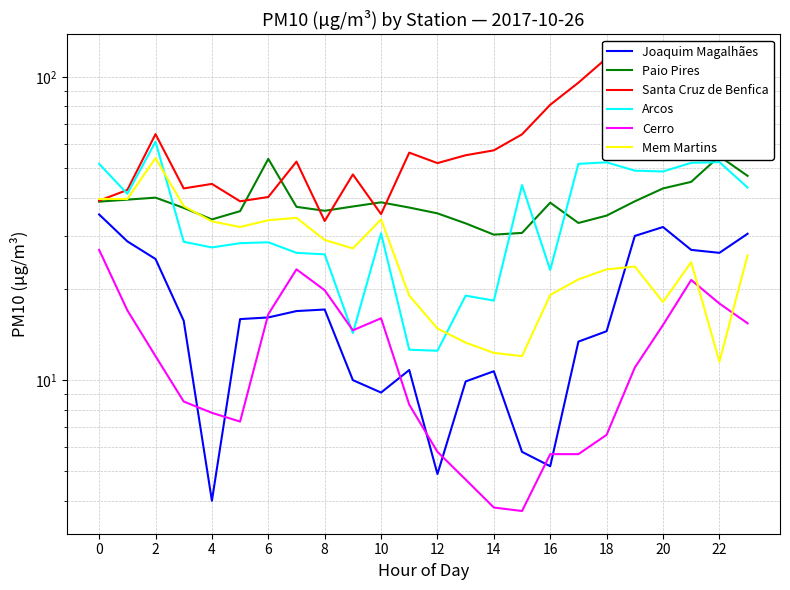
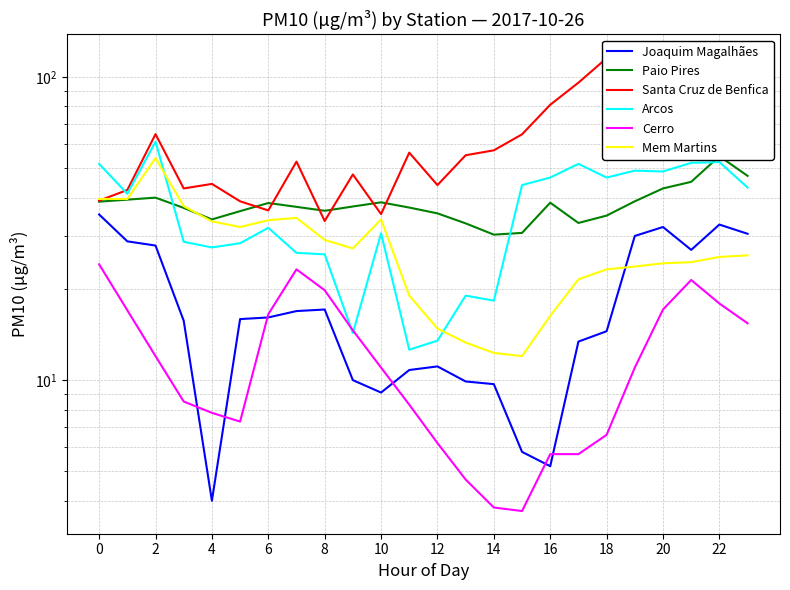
  {
    "Joaquim Magalhães": {
      "0": 35,
-     "2": 25,
+     "2": 28,
      "4": 4.0,
      "6": 16,
      "8": 17,
      "10": 9.1,
-     "12": 4.9,
-     "14": 10.7,
+     "12": 11.1,
+     "14": 9.7,
      "16": 5.2,
      "18": 15,
      "20": 32,
-     "22": 26
+     "22": 33
    },
    "Paio Pires": {
      "2": 40,
-     "6": 54,
+     "6": 38,
      "8": 36,
      "10": 39,
      "12": 36,
      "14": 30,
      "16": 39,
      "18": 35,
      "20": 43
    },
    "Santa Cruz de Benfica": {
      "2": 65,
      "4": 44,
-     "6": 40,
+     "6": 36,
      "8": 34,
      "10": 35,
-     "12": 52,
+     "12": 44,
      "14": 57,
      "16": 81
    },
    "Arcos": {
      "0": 52,
      "2": 61,
      "4": 27,
-     "6": 29,
+     "6": 32,
      "8": 26,
      "10": 31,
-     "12": 12.5,
+     "12": 14,
      "14": 18,
-     "16": 23,
-     "18": 52,
+     "16": 47,
+     "18": 47,
      "20": 49,
      "22": 52
    },
    "Cerro": {
-     "0": 27,
+     "0": 24,
      "2": 12.0,
      "4": 7.8,
      "6": 17,
      "8": 20,
-     "10": 16,
-     "12": 5.8,
+     "10": 11,
+     "12": 6.2,
      "14": 3.8,
      "16": 5.7,
      "18": 6.6,
-     "20": 15,
+     "20": 17,
      "22": 18
    },
    "Mem Martins": {
      "2": 54,
      "6": 34,
      "8": 29,
      "10": 34,
      "12": 15,
      "14": 12.3,
-     "16": 19,
+     "16": 16,
      "18": 23,
-     "20": 18,
-     "22": 11.5
+     "20": 24,
+     "22": 26
    }
  }
